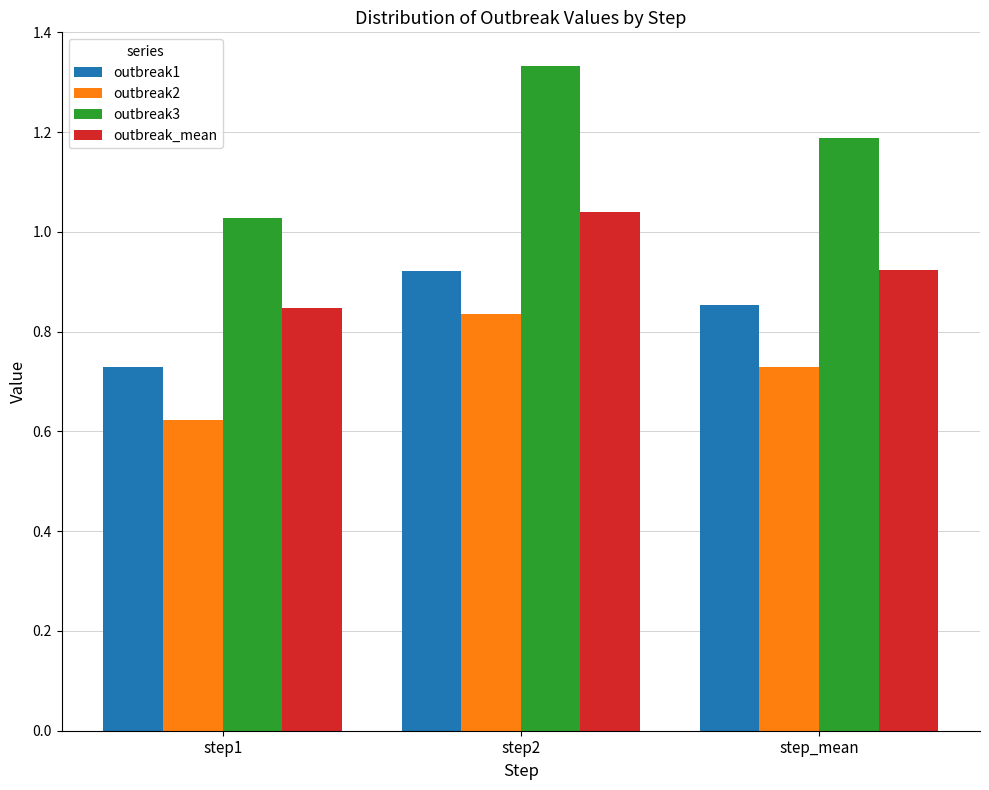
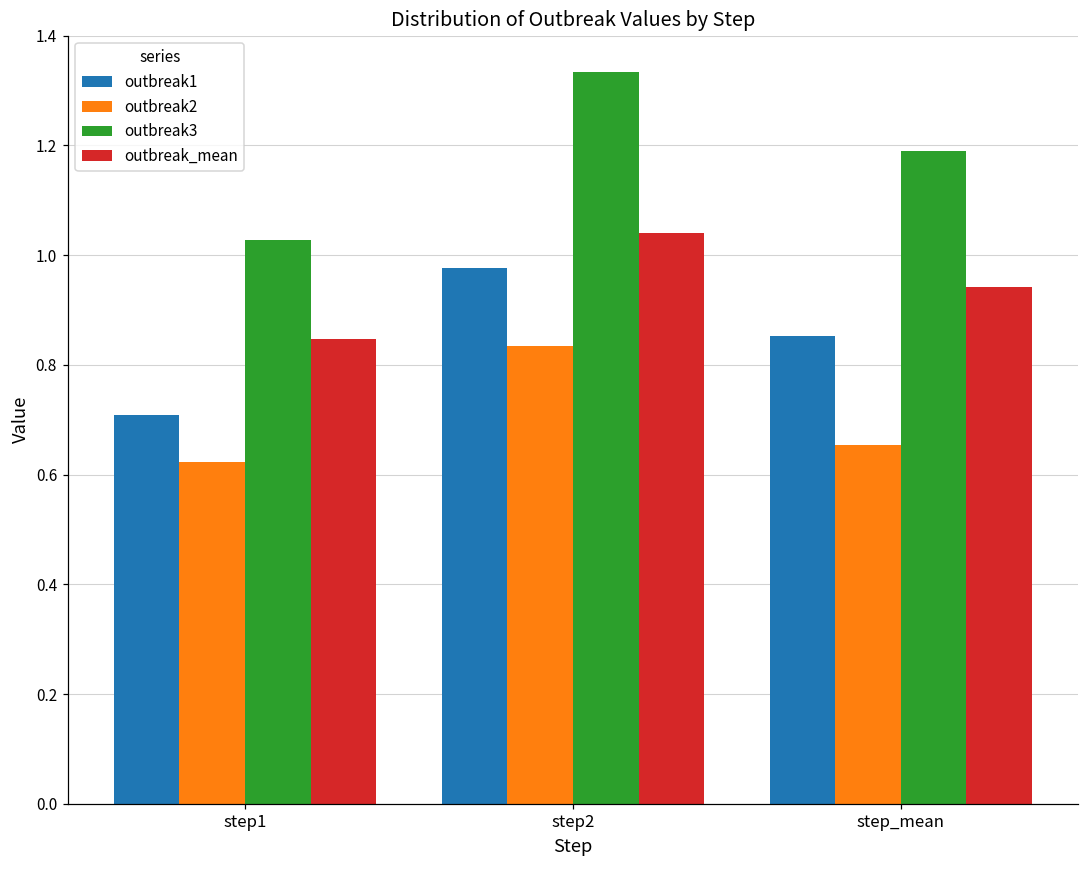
  {
    "outbreak1": {
-     "step1": 0.73,
-     "step2": 0.92,
+     "step1": 0.71,
+     "step2": 0.98,
      "step_mean": 0.85
    },
    "outbreak2": {
      "step1": 0.62,
      "step2": 0.84,
-     "step_mean": 0.73
+     "step_mean": 0.65
    },
    "outbreak3": {
      "step1": 1.03,
      "step2": 1.33,
      "step_mean": 1.19
    },
    "outbreak_mean": {
      "step1": 0.85,
      "step2": 1.04,
-     "step_mean": 0.92
+     "step_mean": 0.94
    }
  }
